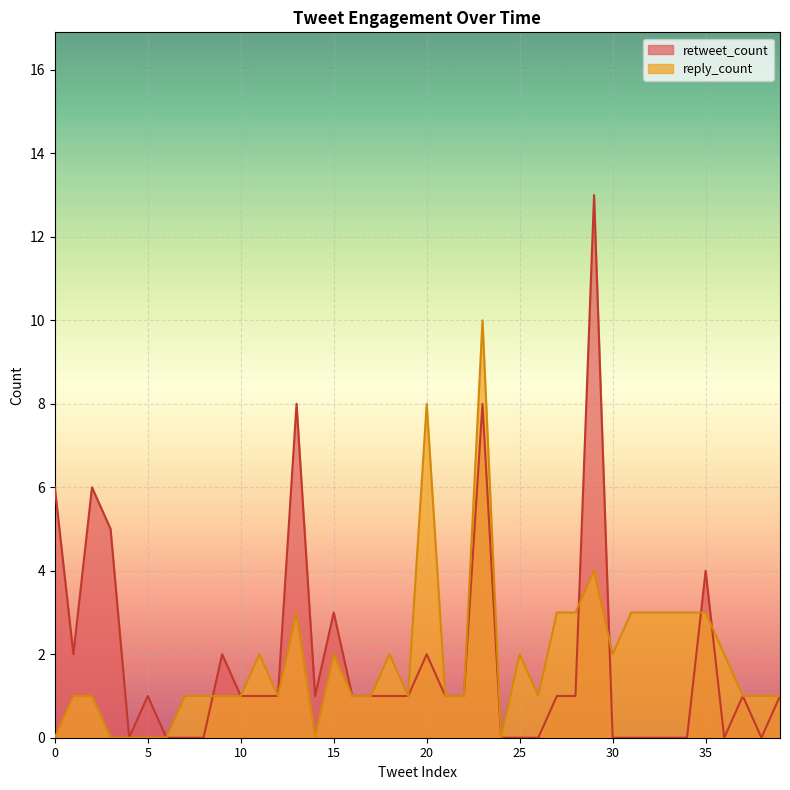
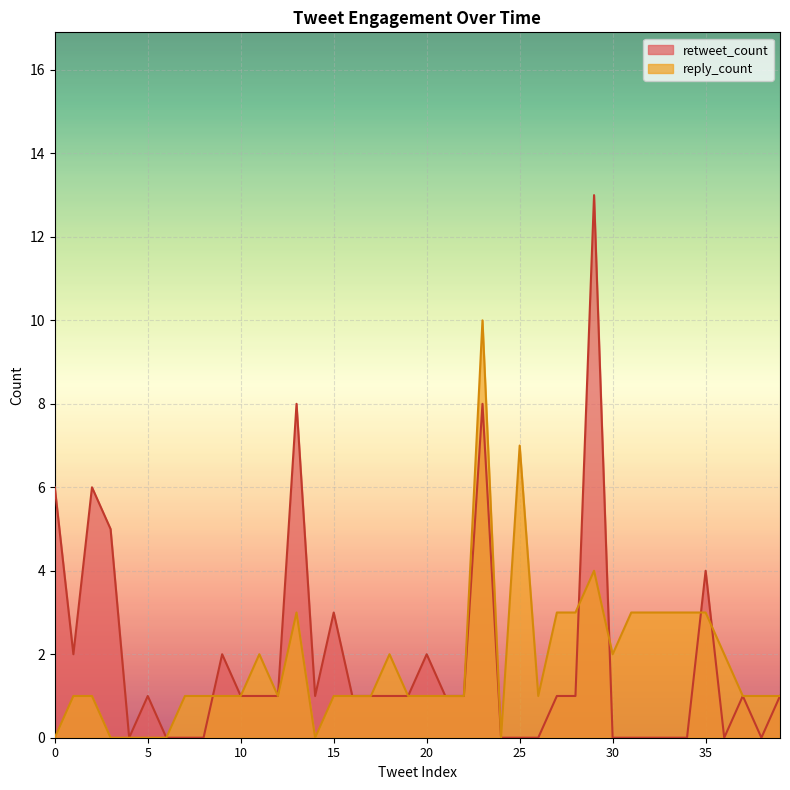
  {
    "retweet_count": {
      "0": 6,
      "5": 1,
      "15": 3,
      "20": 2,
      "25": 0,
      "30": 0,
      "35": 4
    },
    "reply_count": {
      "0": 0,
      "5": 0,
-     "15": 2,
-     "20": 8,
-     "25": 2,
+     "15": 1,
+     "20": 1,
+     "25": 7,
      "30": 2,
      "35": 3
    }
  }
